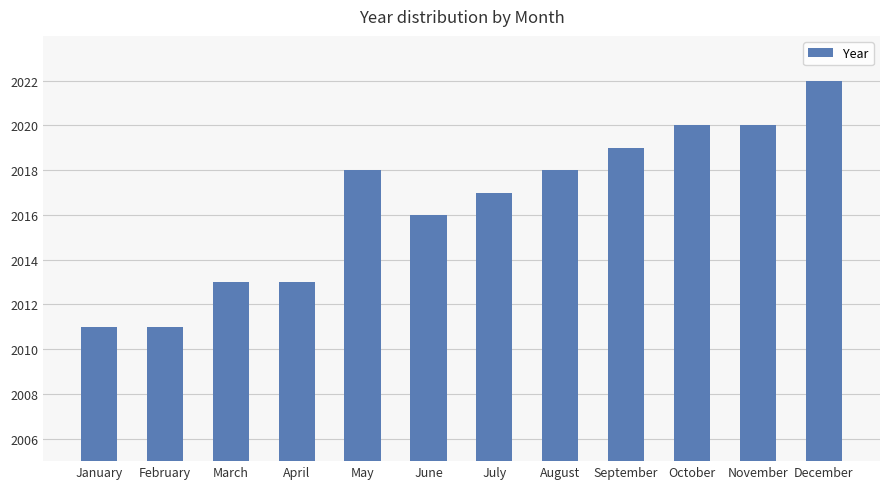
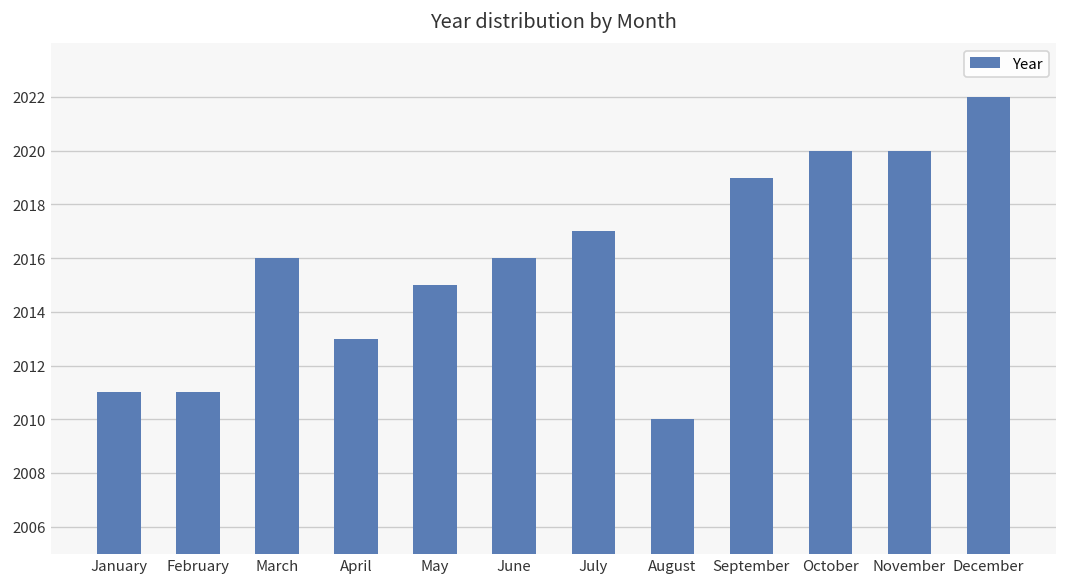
  {
    "January": 2011,
    "February": 2011,
-   "March": 2013,
+   "March": 2016,
    "April": 2013,
-   "May": 2018,
+   "May": 2015,
    "June": 2016,
    "July": 2017,
-   "August": 2018,
+   "August": 2010,
    "September": 2019,
    "October": 2020,
    "November": 2020,
    "December": 2022
  }
